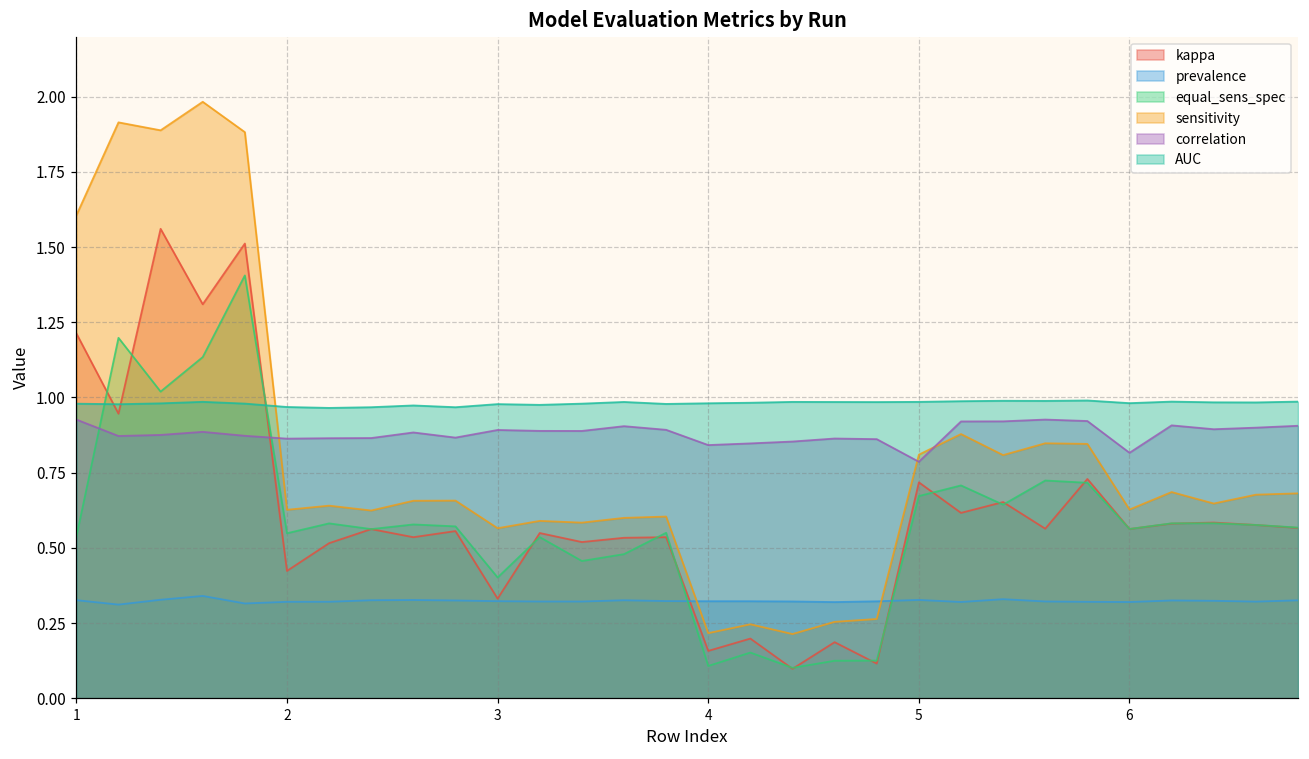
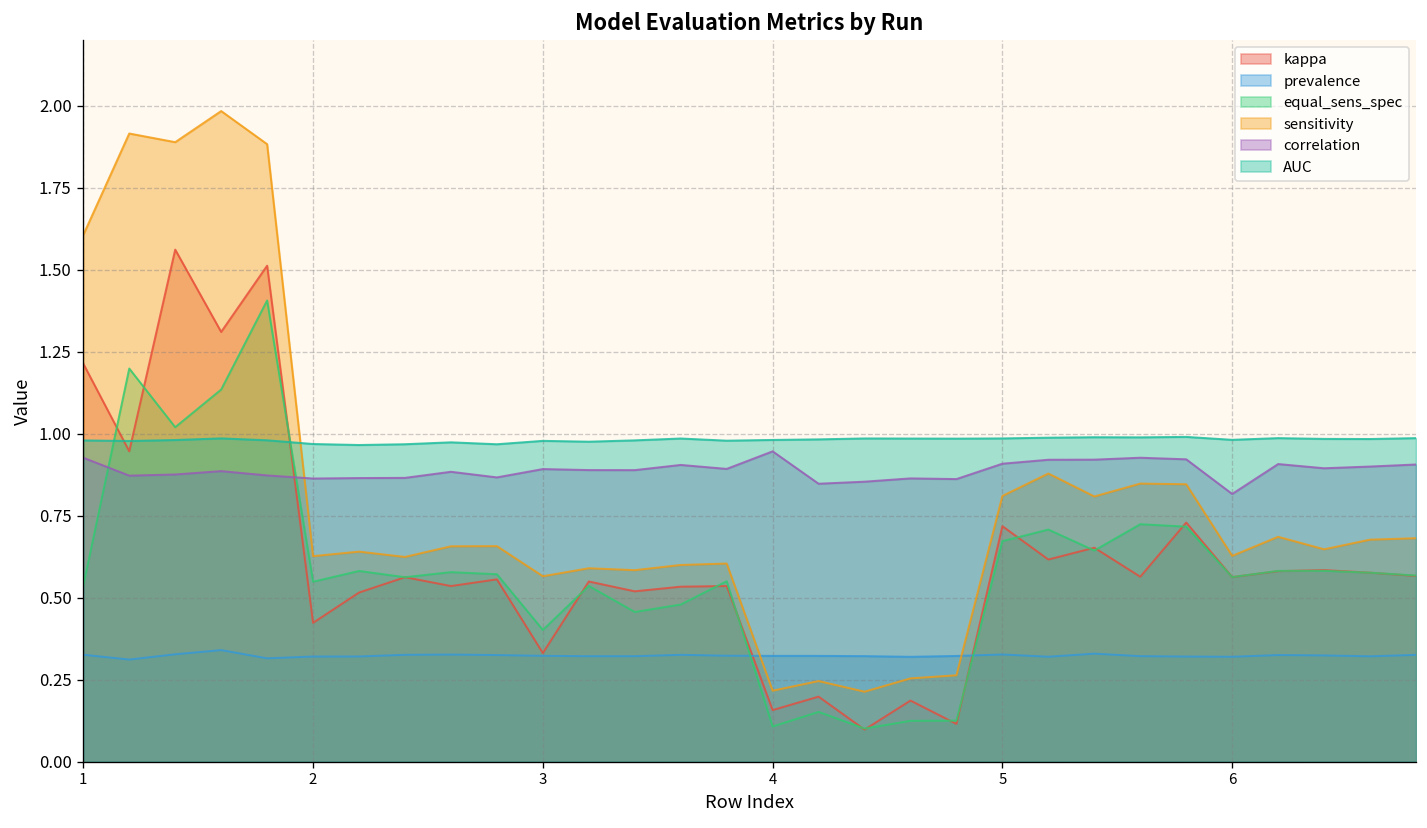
  {
    "correlation": {
      "1": 0.93,
      "2": 0.86,
      "3": 0.89,
-     "4": 0.84,
-     "5": 0.79,
+     "4": 0.95,
+     "5": 0.91,
      "6": 0.82
    }
  }
